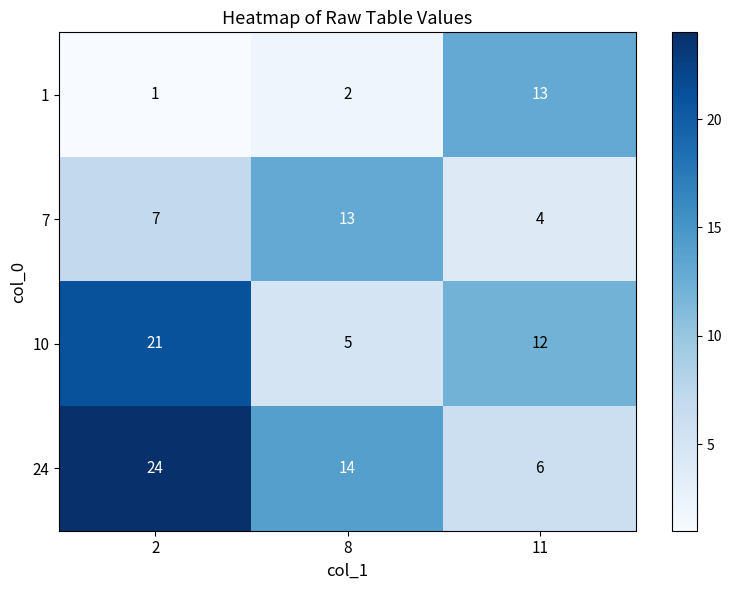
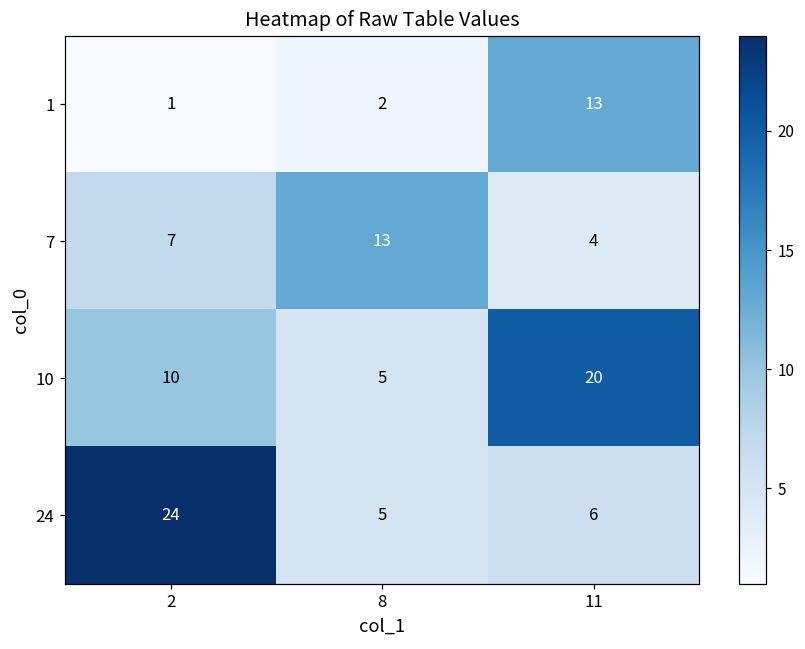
  {
    "1": {
      "2": 1,
      "8": 2,
      "11": 13
    },
    "7": {
      "2": 7,
      "8": 13,
      "11": 4
    },
    "10": {
-     "2": 21,
+     "2": 10,
      "8": 5,
-     "11": 12
+     "11": 20
    },
    "24": {
      "2": 24,
-     "8": 14,
+     "8": 5,
      "11": 6
    }
  }
